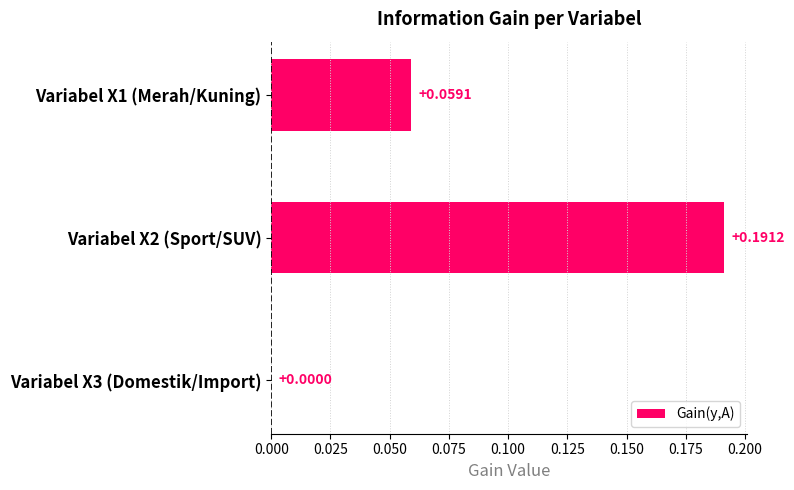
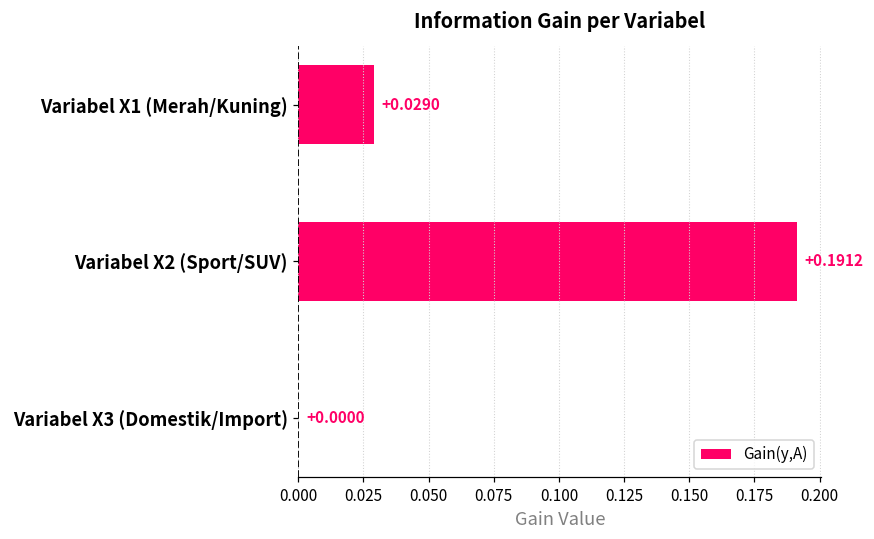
  {
-   "Variabel X1 (Merah/Kuning)": "+0.0591",
+   "Variabel X1 (Merah/Kuning)": "+0.0290",
    "Variabel X2 (Sport/SUV)": "+0.1912",
    "Variabel X3 (Domestik/Import)": "+0.0000"
  }
